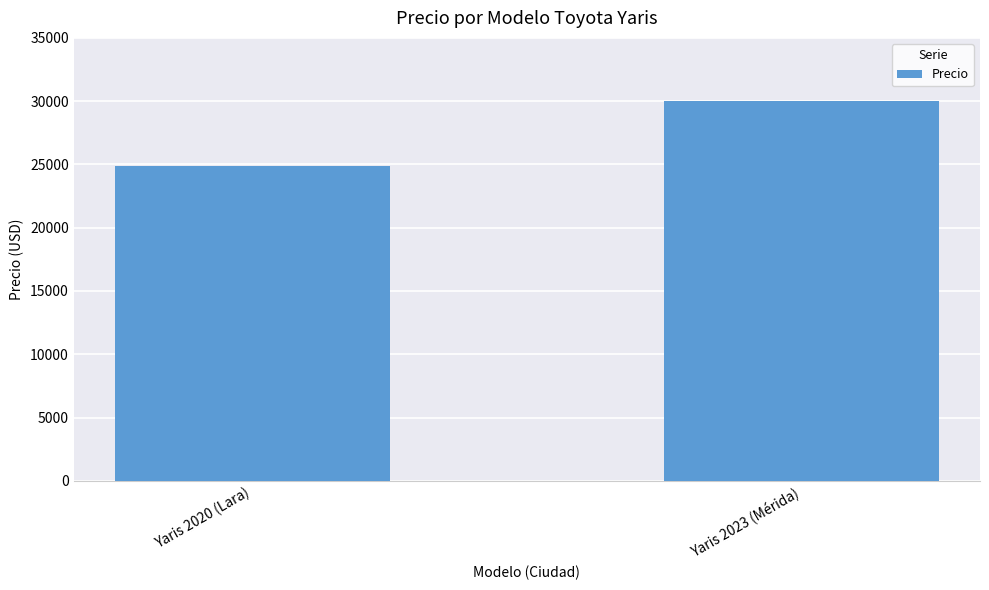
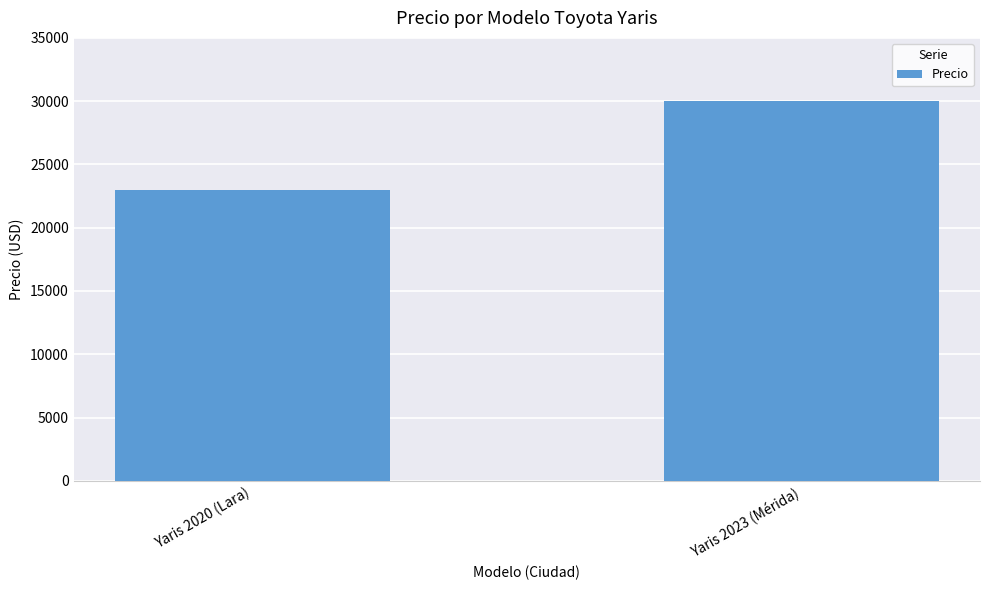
  {
-   "Yaris 2020 (Lara)": 24900,
+   "Yaris 2020 (Lara)": 23000,
    "Yaris 2023 (Mérida)": 30000
  }
